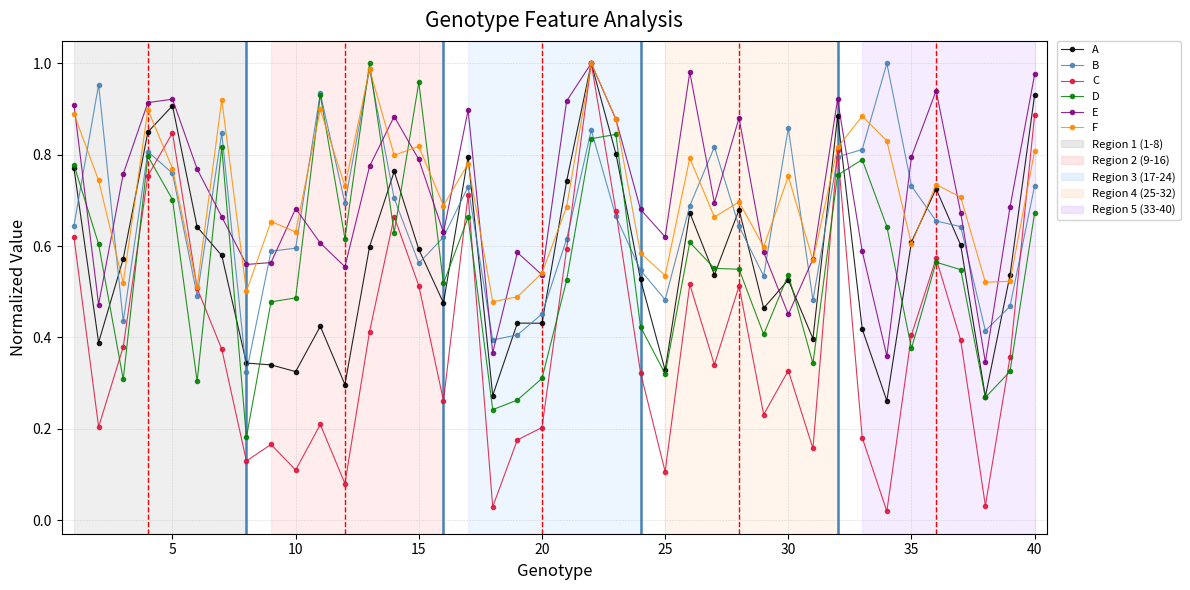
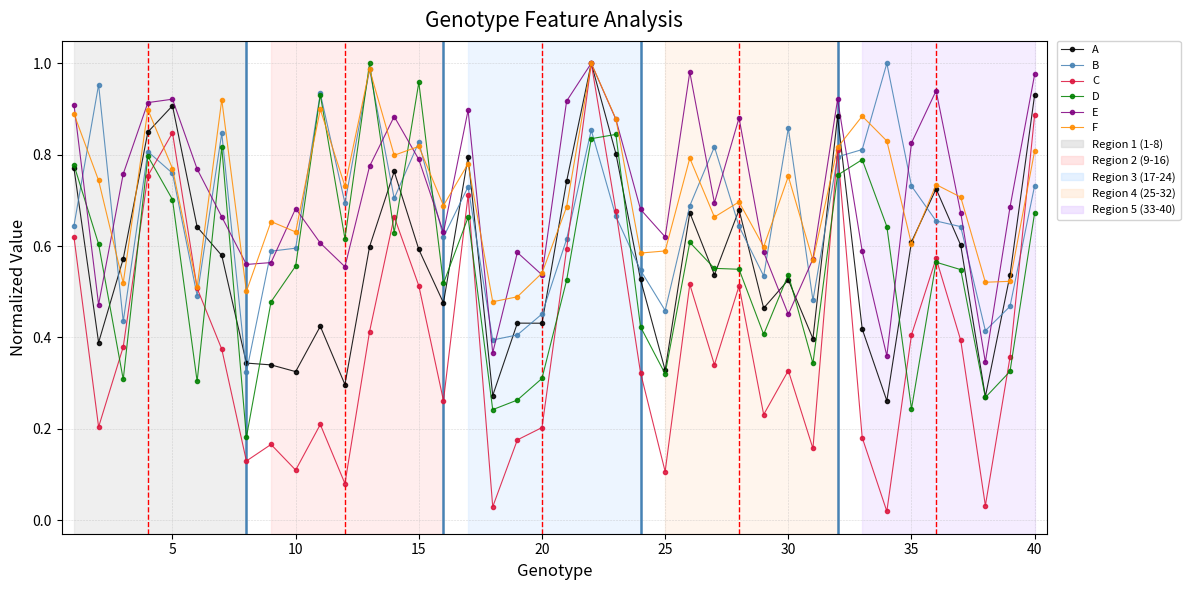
  {
    "A": {
      "5": 0.91,
      "10": 0.33,
      "15": 0.59,
      "20": 0.43,
      "25": 0.33,
      "30": 0.53,
      "40": 0.93
    },
    "B": {
      "5": 0.76,
      "10": 0.60,
-     "15": 0.56,
+     "15": 0.83,
      "20": 0.45,
-     "25": 0.48,
+     "25": 0.46,
      "30": 0.86,
      "35": 0.73,
      "40": 0.73
    },
    "C": {
      "5": 0.85,
      "10": 0.11,
      "15": 0.51,
      "20": 0.20,
      "25": 0.11,
      "30": 0.33,
      "35": 0.41,
      "40": 0.89
    },
    "D": {
      "5": 0.70,
-     "10": 0.49,
+     "10": 0.56,
      "15": 0.96,
      "20": 0.31,
      "25": 0.32,
      "30": 0.54,
-     "35": 0.38,
+     "35": 0.24,
      "40": 0.67
    },
    "E": {
      "5": 0.92,
      "10": 0.68,
      "15": 0.79,
      "25": 0.62,
      "30": 0.45,
-     "35": 0.80,
+     "35": 0.83,
      "40": 0.98
    },
    "F": {
      "5": 0.77,
      "10": 0.63,
      "15": 0.82,
-     "25": 0.54,
+     "25": 0.59,
      "30": 0.75,
      "40": 0.81
    }
  }
